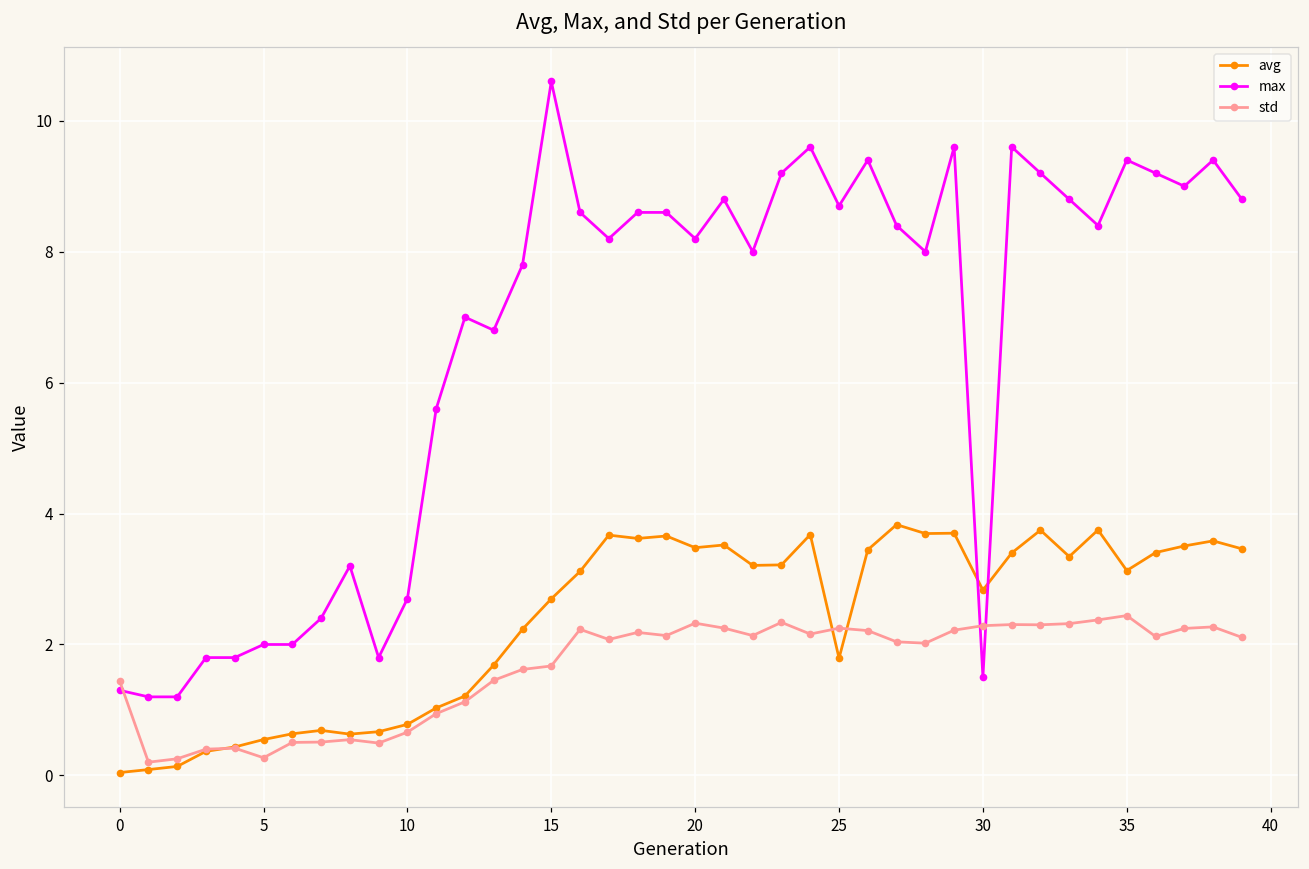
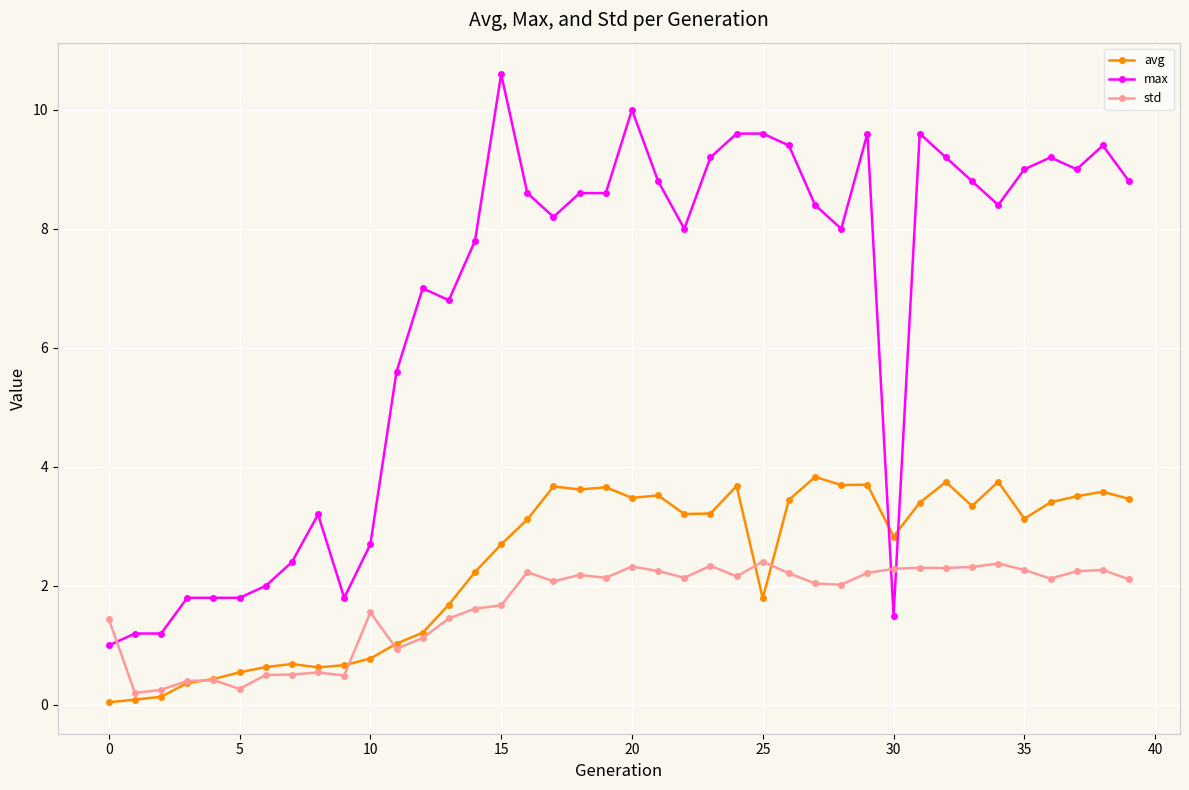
  {
    "avg": {
      "0": 0.0,
      "5": 0.5,
      "10": 0.8,
      "15": 2.7,
      "20": 3.5,
      "25": 1.8,
      "30": 2.8,
      "35": 3.1
    },
    "max": {
-     "0": 1.3,
-     "5": 2.0,
+     "0": 1.0,
+     "5": 1.8,
      "10": 2.7,
      "15": 10.6,
-     "20": 8.2,
-     "25": 8.7,
+     "20": 10.0,
+     "25": 9.6,
      "30": 1.5,
-     "35": 9.4
+     "35": 9.0
    },
    "std": {
      "0": 1.4,
      "5": 0.3,
-     "10": 0.7,
+     "10": 1.6,
      "15": 1.7,
      "20": 2.3,
-     "25": 2.2,
+     "25": 2.4,
      "30": 2.3,
-     "35": 2.4
+     "35": 2.3
    }
  }
